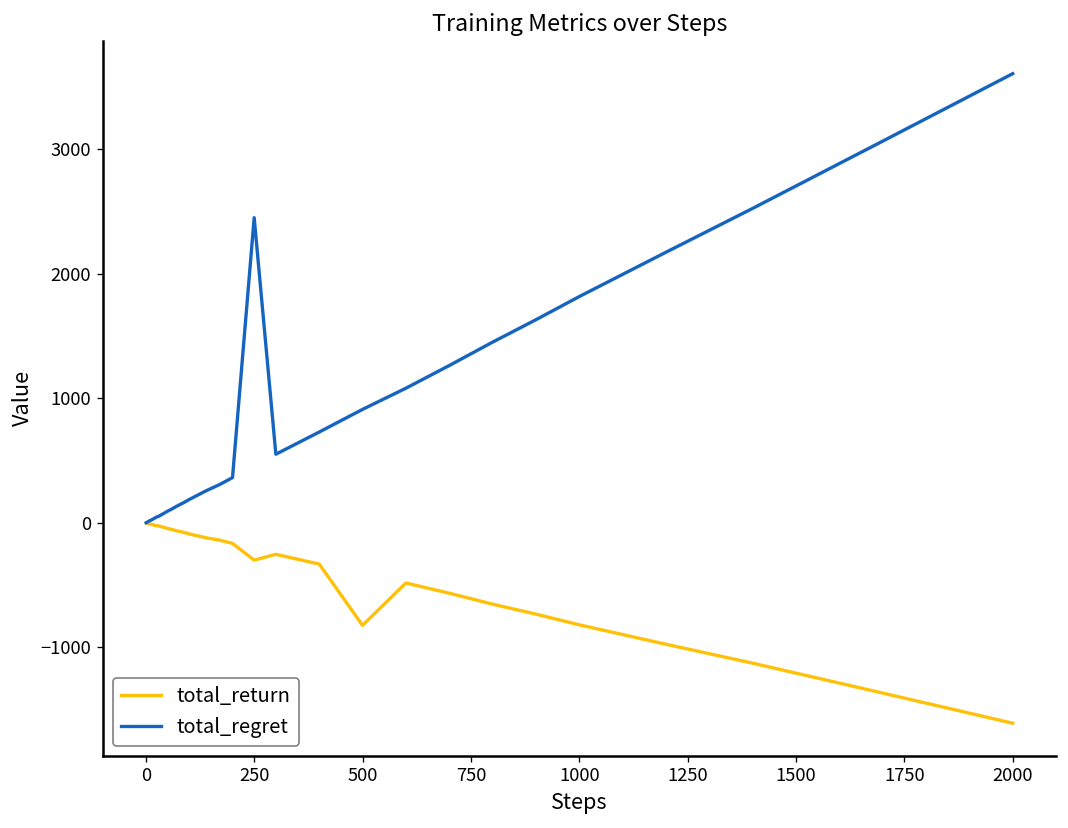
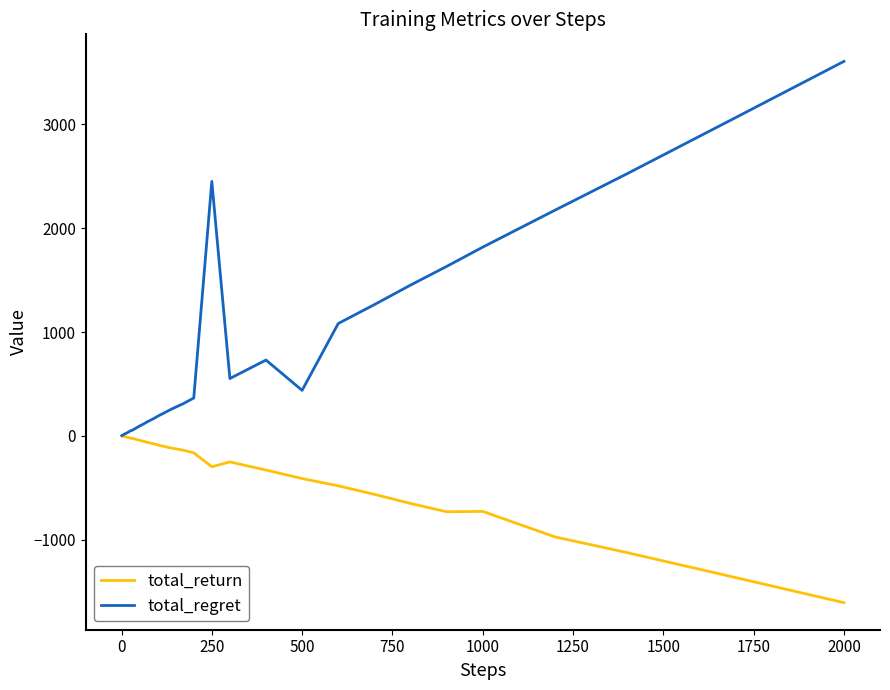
  {
    "total_return": {
      "250": -300,
-     "500": -820,
-     "1000": -820,
+     "500": -410,
+     "1000": -730,
      "2000": -1610
    },
    "total_regret": {
      "250": 2450,
-     "500": 910,
+     "500": 440,
      "1000": 1820,
      "2000": 3610
    }
  }
